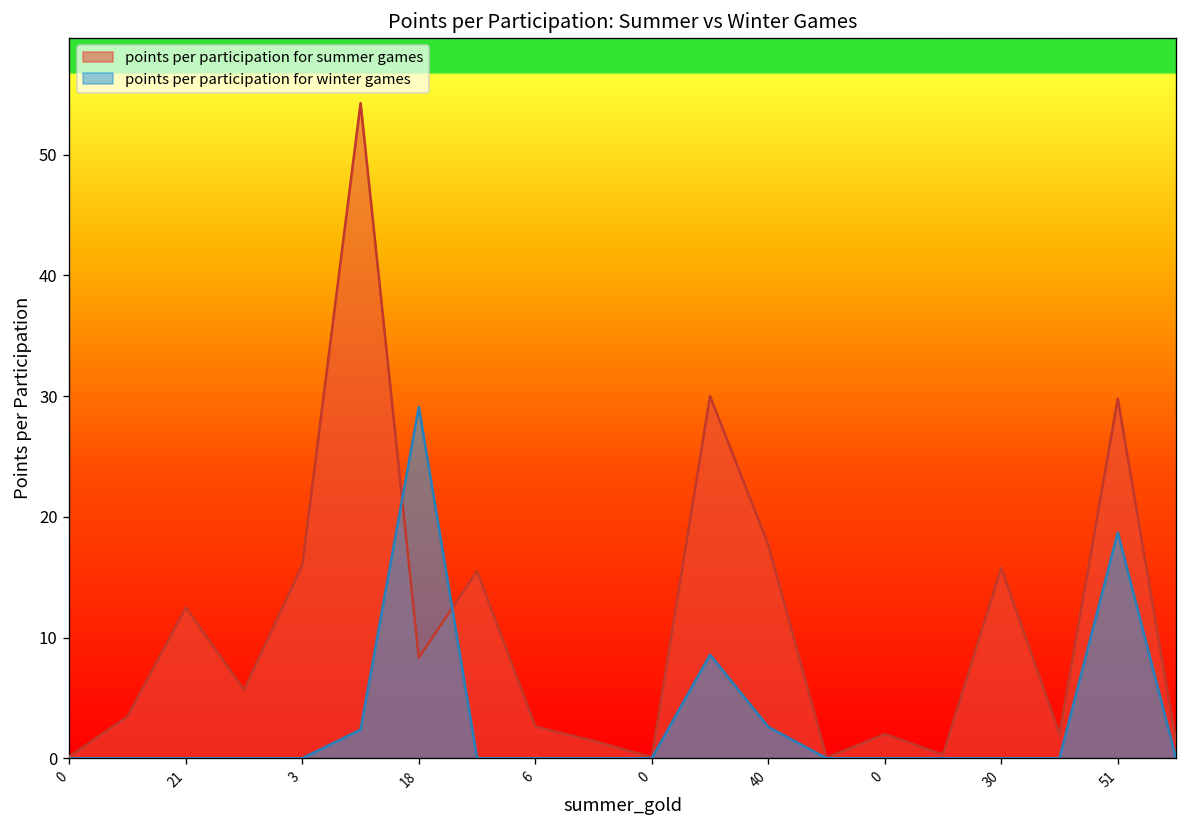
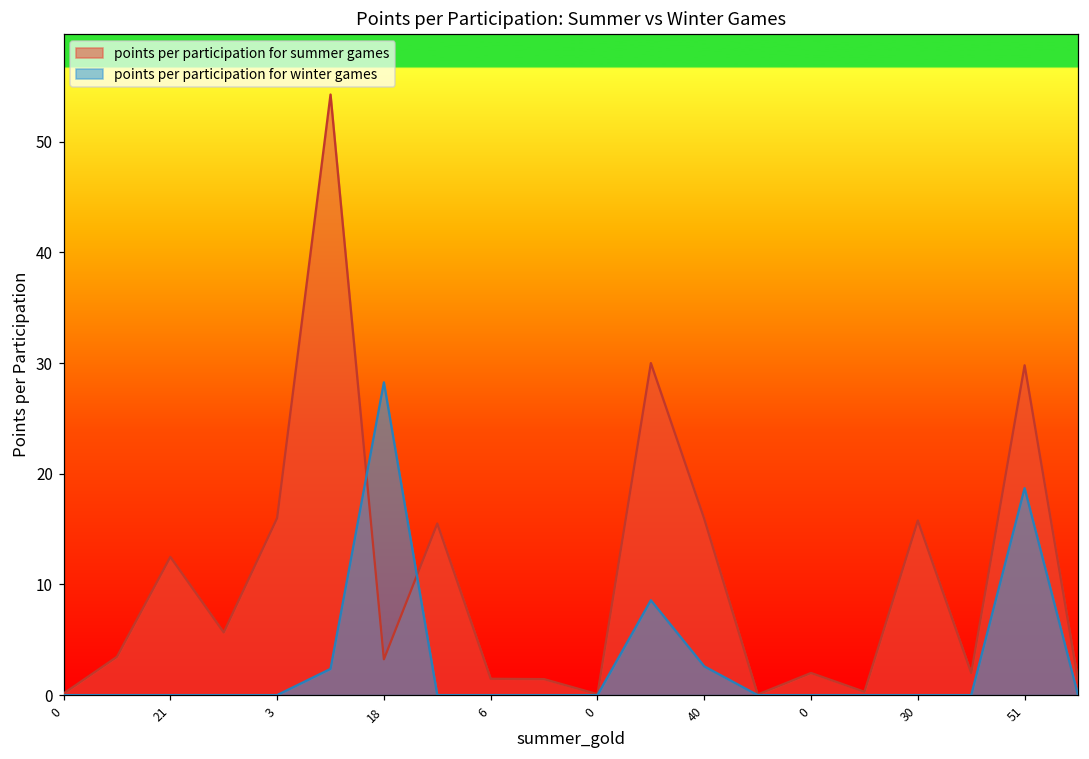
  {
    "points per participation for summer games": {
      "21": 12.5,
-     "18": 8.3,
-     "6": 2.6,
-     "40": 17.7,
+     "18": 3.2,
+     "6": 1.5,
+     "40": 15.9,
      "30": 15.8,
      "51": 29.8
    },
    "points per participation for winter games": {
      "21": 0.0,
-     "18": 29.1,
+     "18": 28.3,
      "6": 0.0,
      "40": 2.6,
      "30": 0.0,
      "51": 18.7
    }
  }
